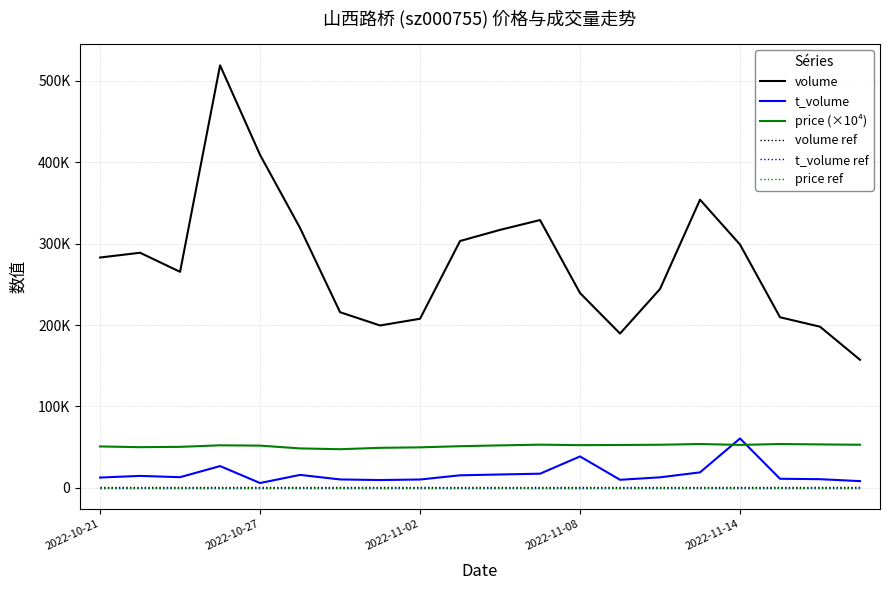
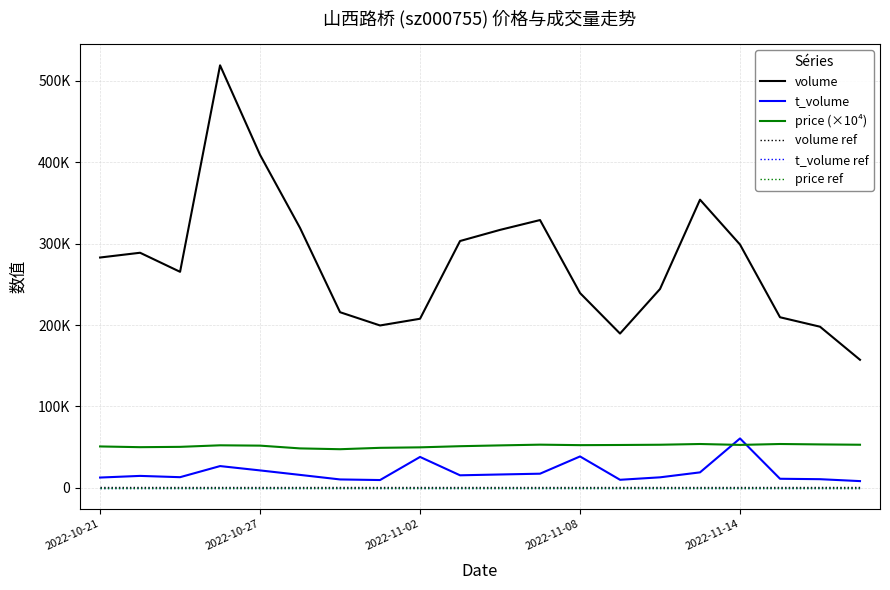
  {
    "volume": {
      "2022-10-21": 280000,
      "2022-10-27": 410000,
      "2022-11-02": 210000,
      "2022-11-08": 240000,
      "2022-11-14": 300000
    },
    "t_volume": {
      "2022-10-21": 10000,
-     "2022-10-27": 10000,
-     "2022-11-02": 10000,
+     "2022-10-27": 20000,
+     "2022-11-02": 40000,
      "2022-11-08": 40000,
      "2022-11-14": 60000
    }
  }
